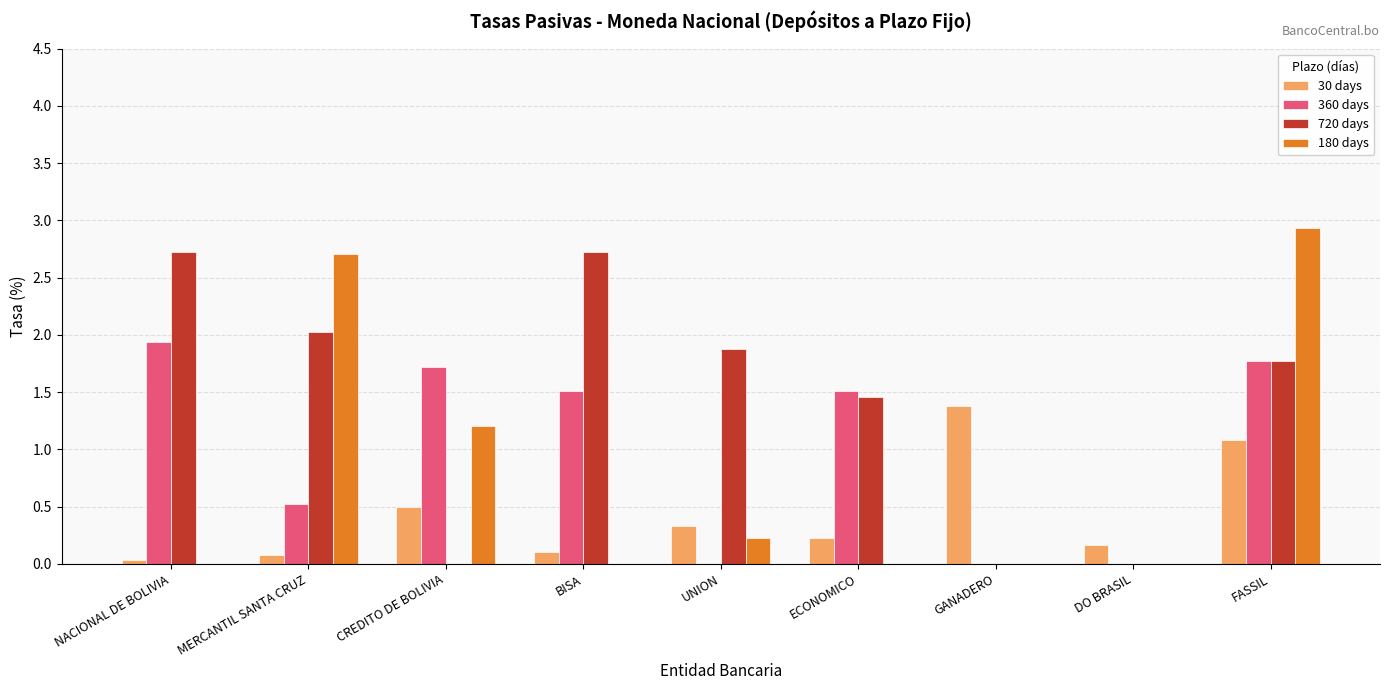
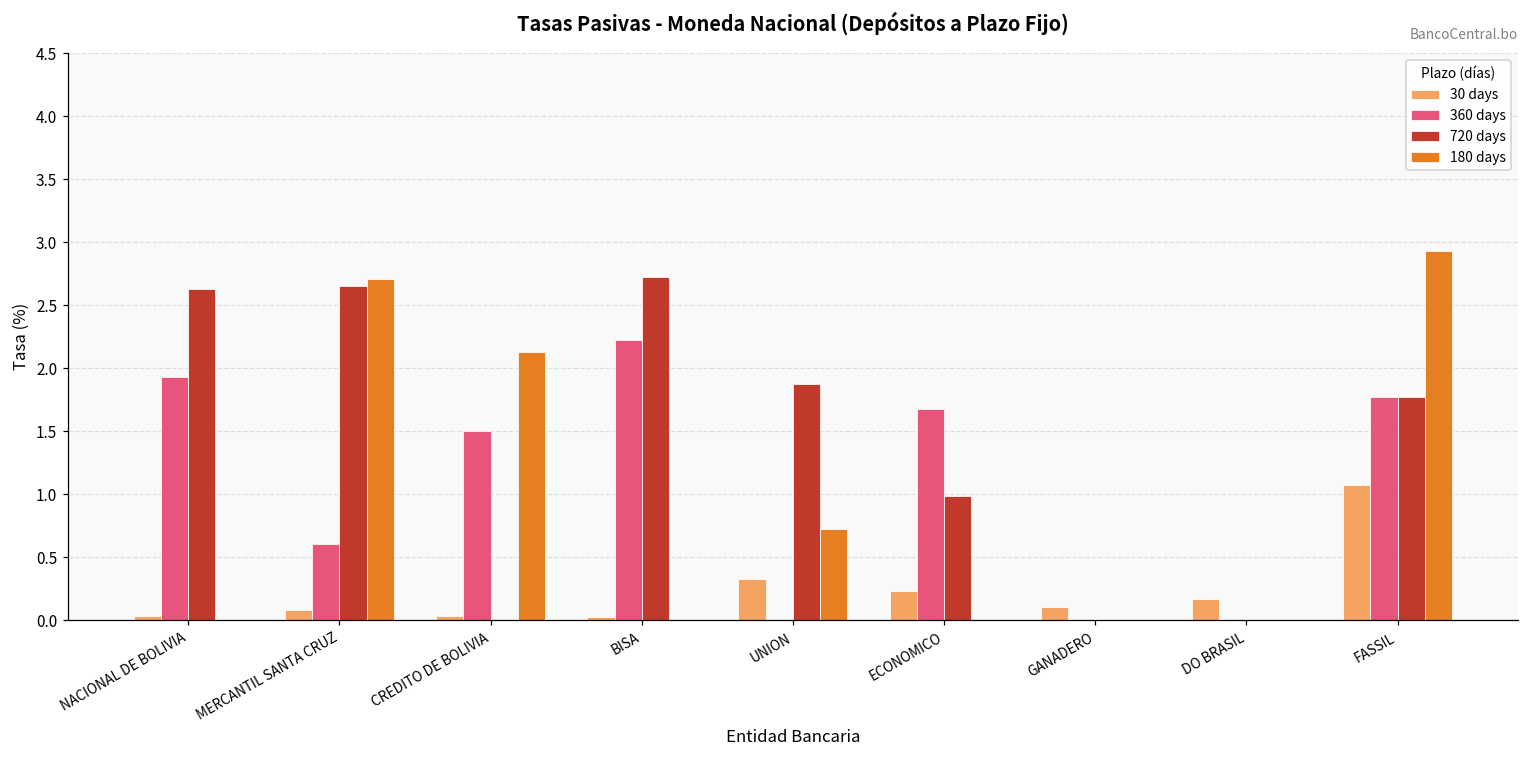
  {
    "30 days": {
      "NACIONAL DE BOLIVIA": 0.04,
      "MERCANTIL SANTA CRUZ": 0.08,
-     "CREDITO DE BOLIVIA": 0.50,
-     "BISA": 0.11,
+     "CREDITO DE BOLIVIA": 0.04,
+     "BISA": 0.03,
      "UNION": 0.33,
      "ECONOMICO": 0.23,
-     "GANADERO": 1.38,
+     "GANADERO": 0.11,
      "DO BRASIL": 0.17,
      "FASSIL": 1.08
    },
    "360 days": {
      "NACIONAL DE BOLIVIA": 1.93,
-     "MERCANTIL SANTA CRUZ": 0.52,
-     "CREDITO DE BOLIVIA": 1.72,
-     "BISA": 1.51,
+     "MERCANTIL SANTA CRUZ": 0.61,
+     "CREDITO DE BOLIVIA": 1.51,
+     "BISA": 2.22,
      "UNION": 0.00,
-     "ECONOMICO": 1.51,
+     "ECONOMICO": 1.68,
      "GANADERO": 0.00,
      "DO BRASIL": 0.00,
      "FASSIL": 1.77
    },
    "720 days": {
-     "NACIONAL DE BOLIVIA": 2.72,
-     "MERCANTIL SANTA CRUZ": 2.03,
+     "NACIONAL DE BOLIVIA": 2.63,
+     "MERCANTIL SANTA CRUZ": 2.65,
      "CREDITO DE BOLIVIA": 0.00,
      "BISA": 2.72,
      "UNION": 1.88,
-     "ECONOMICO": 1.46,
+     "ECONOMICO": 0.99,
      "GANADERO": 0.00,
      "DO BRASIL": 0.00,
      "FASSIL": 1.77
    },
    "180 days": {
      "NACIONAL DE BOLIVIA": 0.00,
      "MERCANTIL SANTA CRUZ": 2.71,
-     "CREDITO DE BOLIVIA": 1.21,
+     "CREDITO DE BOLIVIA": 2.13,
      "BISA": 0.00,
-     "UNION": 0.23,
+     "UNION": 0.72,
      "ECONOMICO": 0.00,
      "GANADERO": 0.00,
      "DO BRASIL": 0.00,
      "FASSIL": 2.93
    }
  }
